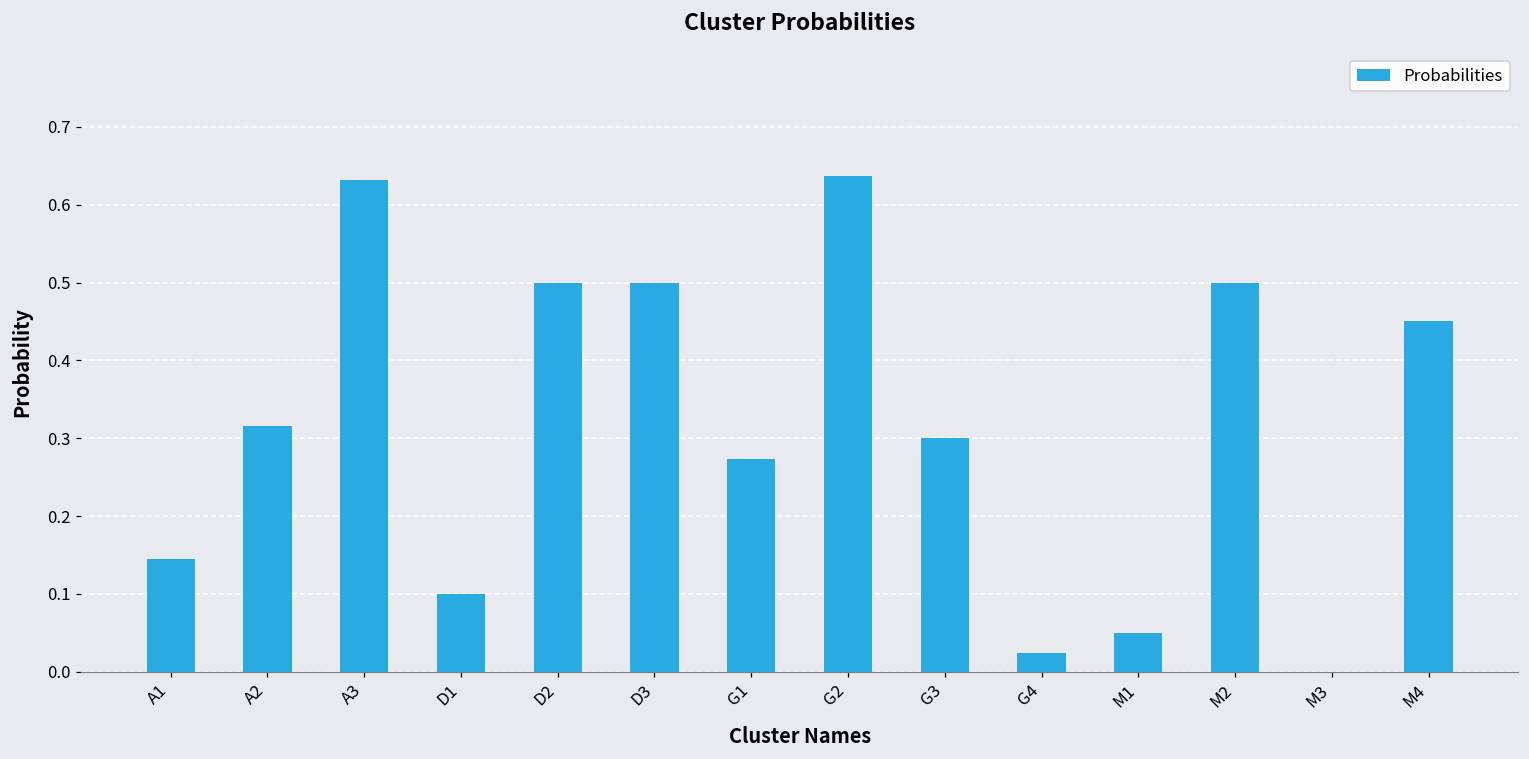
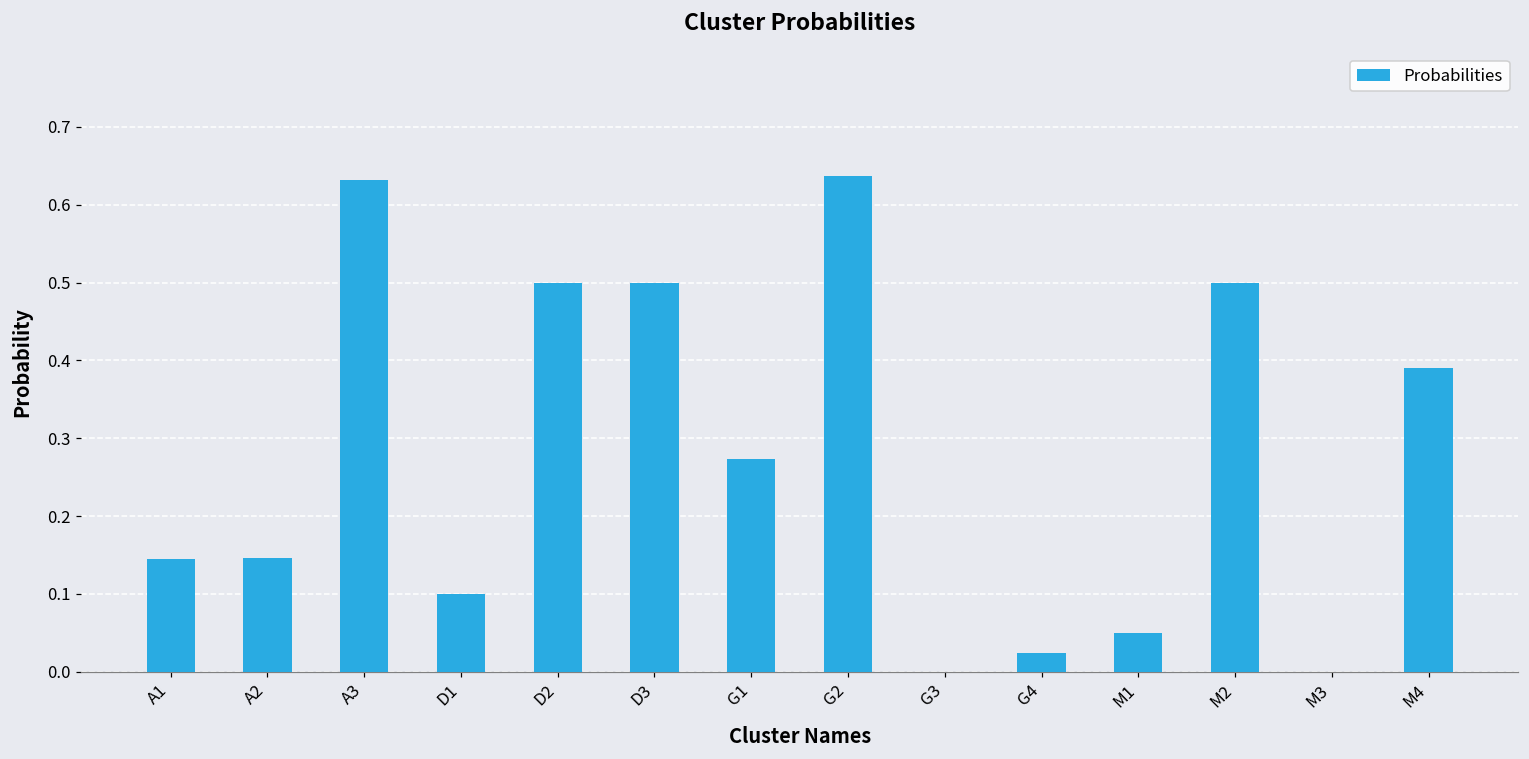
  {
    "A1": 0.14,
-   "A2": 0.32,
+   "A2": 0.15,
    "A3": 0.63,
    "D1": 0.10,
    "D2": 0.50,
    "D3": 0.50,
    "G1": 0.27,
    "G2": 0.64,
-   "G3": 0.3,
+   "G3": 0.0,
    "G4": 0.02,
    "M1": 0.05,
    "M2": 0.50,
    "M3": 0.00,
-   "M4": 0.45
+   "M4": 0.39
  }
